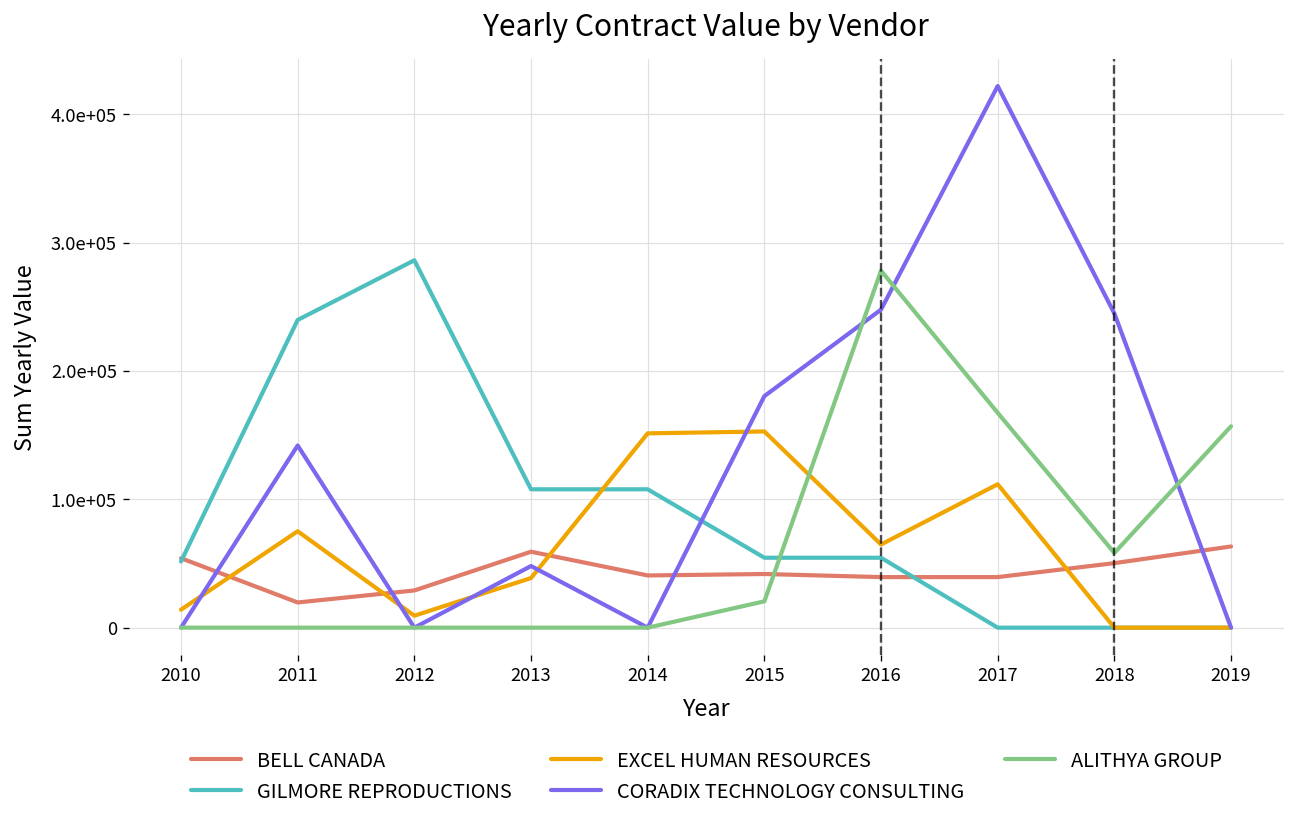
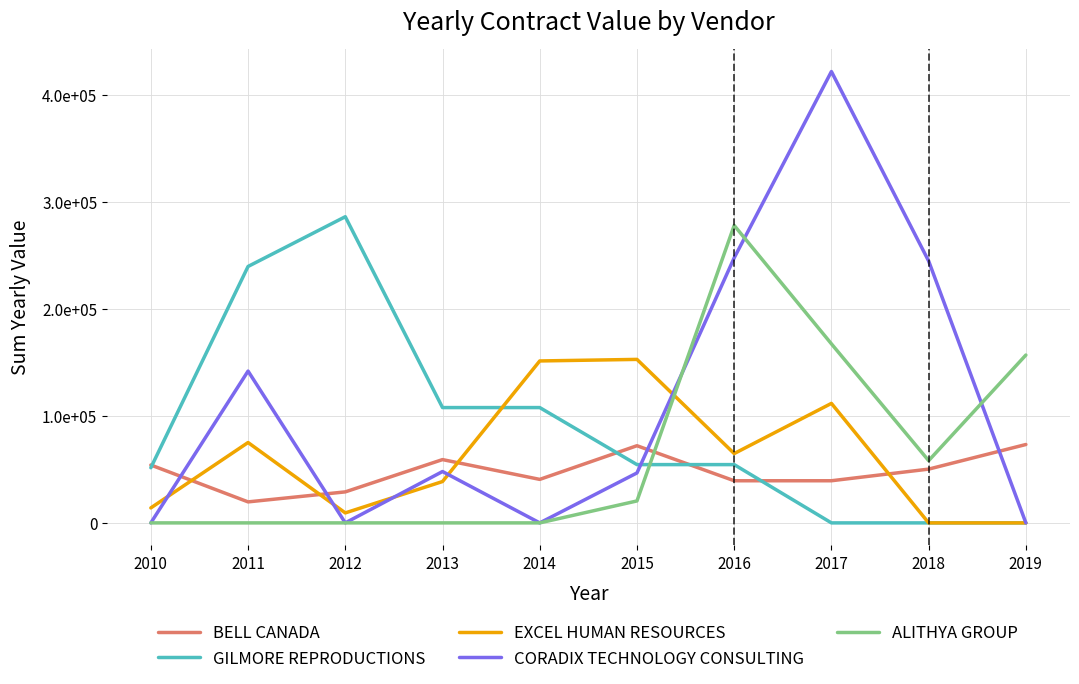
  {
    "BELL CANADA": {
      "2010": 54000,
      "2011": 20000,
      "2012": 29000,
      "2013": 59000,
      "2014": 41000,
-     "2015": 42000,
+     "2015": 72000,
      "2016": 39000,
      "2017": 39000,
      "2018": 50000,
-     "2019": 63000
+     "2019": 73000
    },
    "GILMORE REPRODUCTIONS": {
      "2010": 52000,
      "2011": 240000,
      "2012": 286000,
      "2013": 108000,
      "2014": 108000,
      "2015": 55000,
      "2016": 55000,
      "2017": 0
    },
    "EXCEL HUMAN RESOURCES": {
      "2010": 14000,
      "2011": 75000,
      "2012": 9000,
      "2013": 39000,
      "2014": 151000,
      "2015": 153000,
      "2016": 65000,
      "2017": 112000
    },
    "CORADIX TECHNOLOGY CONSULTING": {
      "2011": 142000,
      "2013": 48000,
-     "2015": 180000,
+     "2015": 47000,
      "2016": 248000,
      "2017": 422000,
      "2018": 245000
    },
    "ALITHYA GROUP": {
      "2011": 0,
      "2013": 0,
      "2015": 21000,
      "2016": 278000,
      "2017": 167000,
      "2018": 58000,
      "2019": 157000
    }
  }
